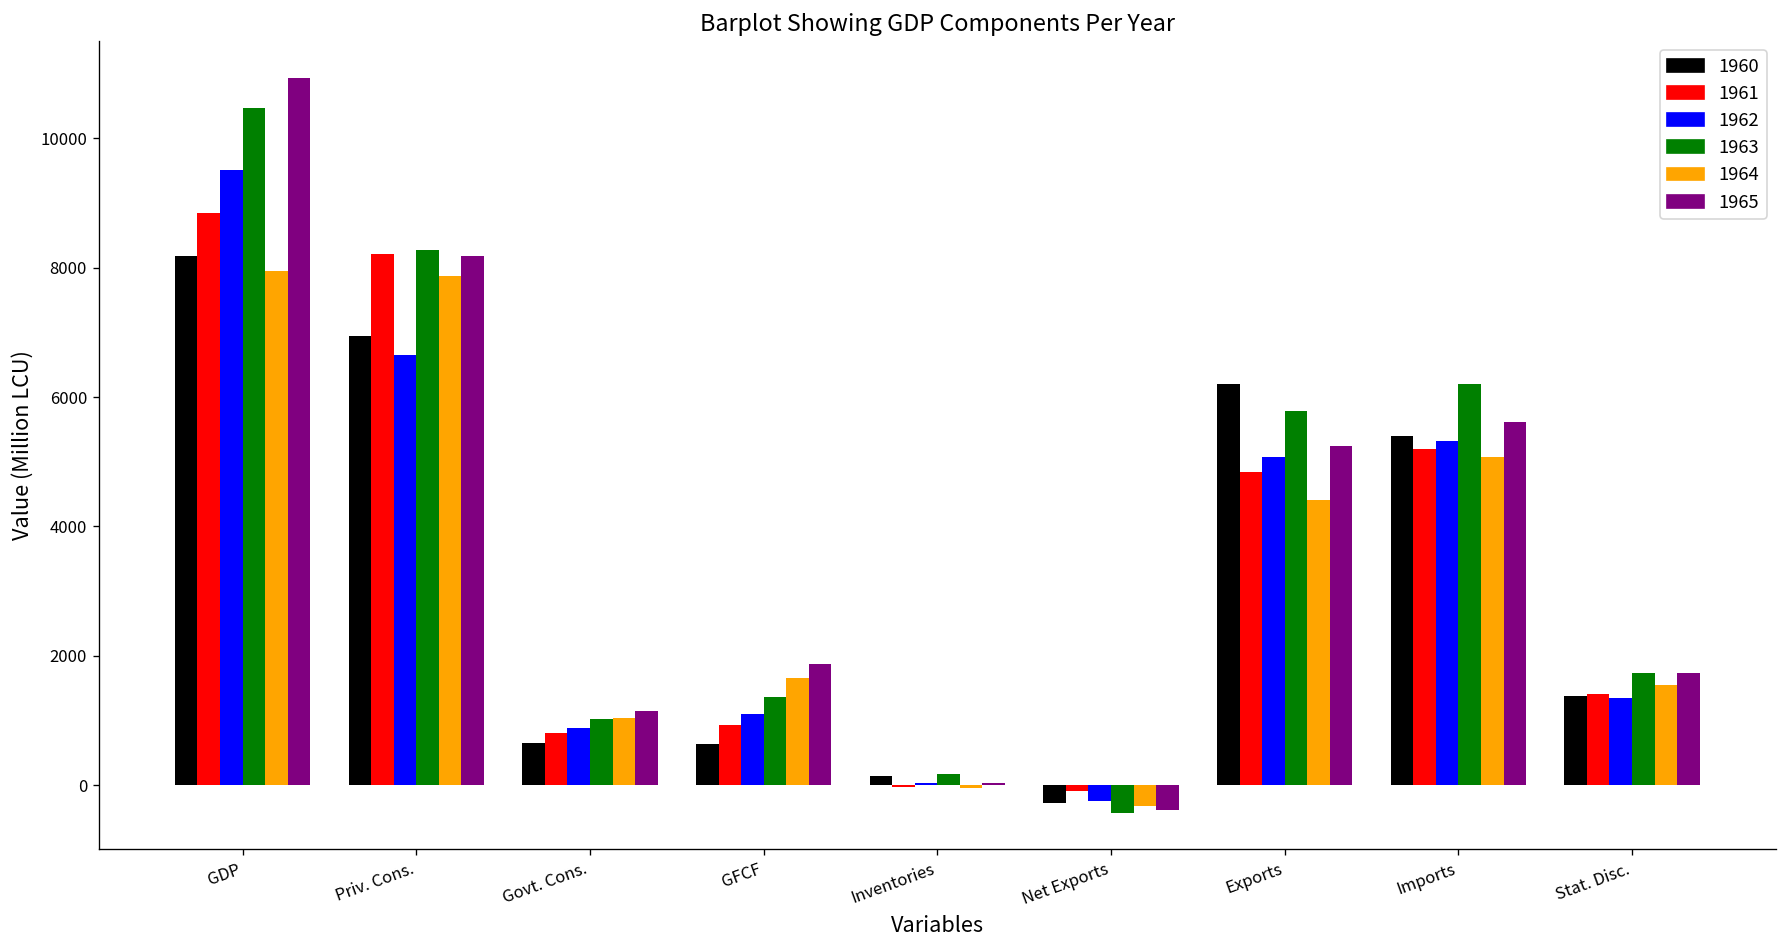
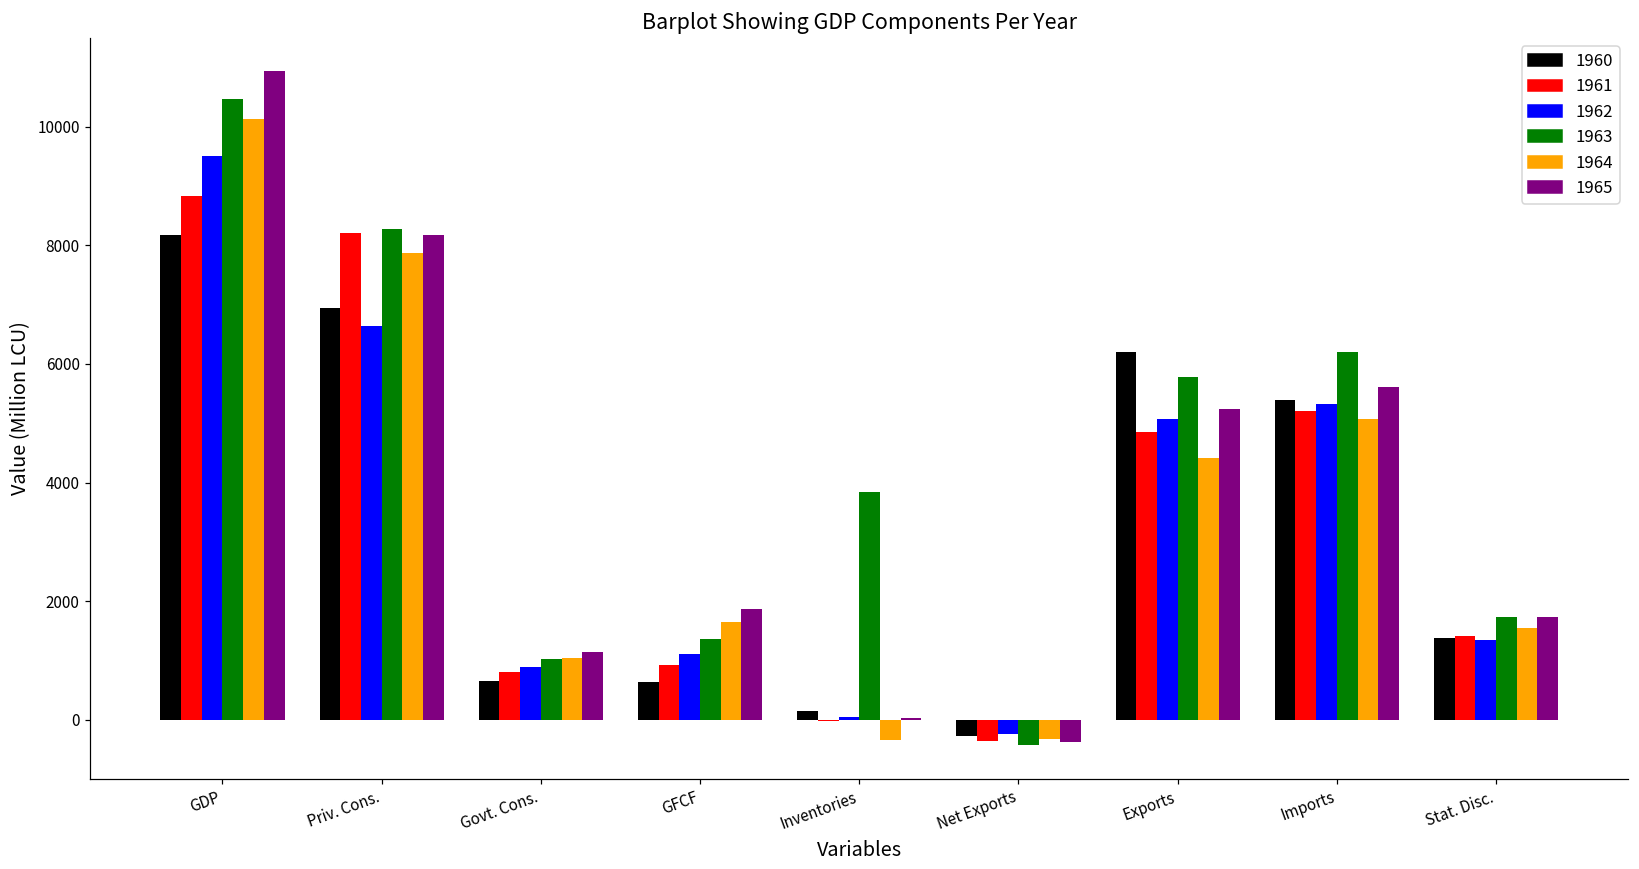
  {
    "1960": {
      "GDP": 8200,
      "Priv. Cons.": 6900,
      "Govt. Cons.": 700,
      "GFCF": 600,
      "Inventories": 100,
      "Net Exports": -300,
      "Exports": 6200,
      "Imports": 5400,
      "Stat. Disc.": 1400
    },
    "1961": {
      "GDP": 8800,
      "Priv. Cons.": 8200,
      "Govt. Cons.": 800,
      "GFCF": 900,
-     "Net Exports": -100,
+     "Net Exports": -400,
      "Exports": 4800,
      "Imports": 5200,
      "Stat. Disc.": 1400
    },
    "1962": {
      "GDP": 9500,
      "Priv. Cons.": 6600,
      "Govt. Cons.": 900,
      "GFCF": 1100,
      "Net Exports": -200,
      "Exports": 5100,
      "Imports": 5300,
      "Stat. Disc.": 1300
    },
    "1963": {
      "GDP": 10500,
      "Priv. Cons.": 8300,
      "Govt. Cons.": 1000,
      "GFCF": 1400,
-     "Inventories": 200,
+     "Inventories": 3800,
      "Net Exports": -400,
      "Exports": 5800,
      "Imports": 6200,
      "Stat. Disc.": 1700
    },
    "1964": {
-     "GDP": 7900,
+     "GDP": 10100,
      "Priv. Cons.": 7900,
      "Govt. Cons.": 1000,
      "GFCF": 1700,
-     "Inventories": 0,
+     "Inventories": -300,
      "Net Exports": -300,
      "Exports": 4400,
      "Imports": 5100,
      "Stat. Disc.": 1500
    },
    "1965": {
      "GDP": 10900,
      "Priv. Cons.": 8200,
      "Govt. Cons.": 1100,
      "GFCF": 1900,
      "Net Exports": -400,
      "Exports": 5200,
      "Imports": 5600,
      "Stat. Disc.": 1700
    }
  }
